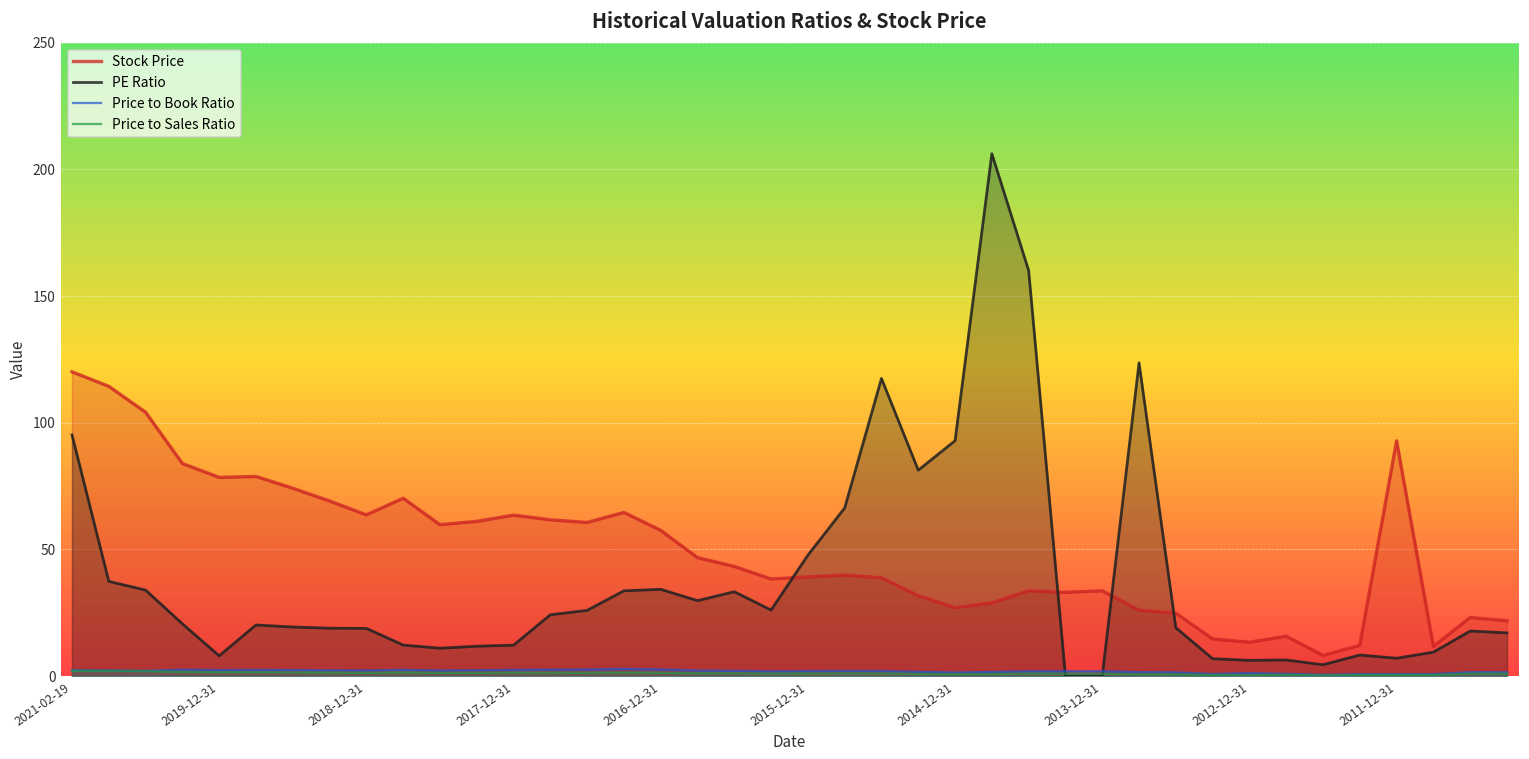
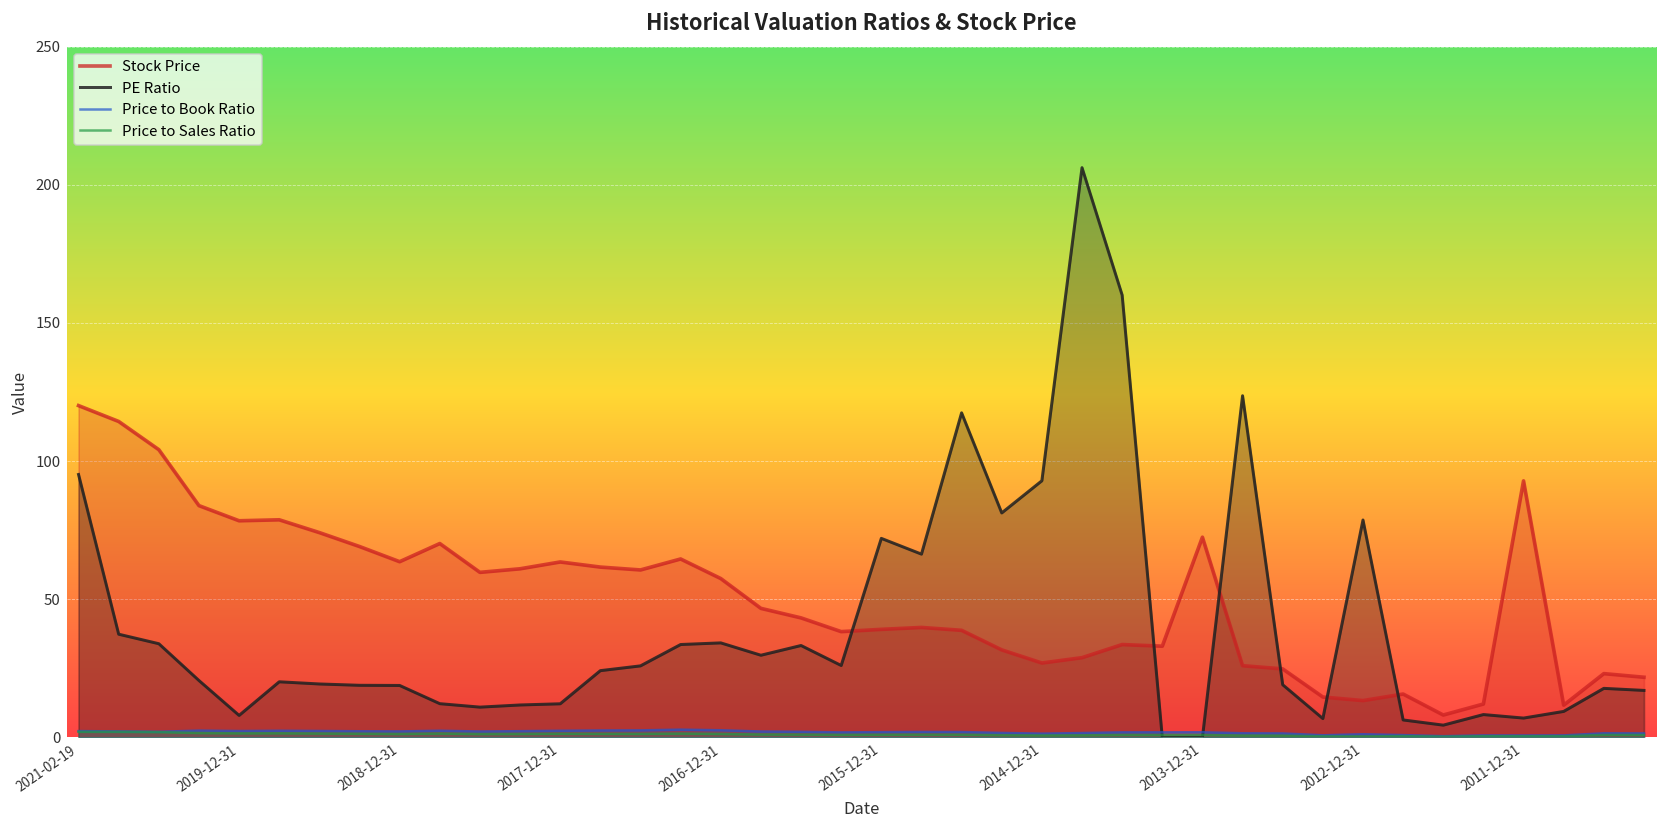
  {
    "Stock Price": {
      "2021-02-19": 120,
      "2019-12-31": 78,
      "2018-12-31": 64,
      "2017-12-31": 64,
      "2016-12-31": 58,
      "2015-12-31": 39,
      "2014-12-31": 27,
-     "2013-12-31": 34,
+     "2013-12-31": 72,
      "2012-12-31": 13,
      "2011-12-31": 93
    },
    "PE Ratio": {
      "2021-02-19": 95,
      "2019-12-31": 8,
      "2018-12-31": 19,
      "2017-12-31": 12,
      "2016-12-31": 34,
-     "2015-12-31": 48,
+     "2015-12-31": 72,
      "2014-12-31": 93,
-     "2012-12-31": 6,
+     "2012-12-31": 79,
      "2011-12-31": 7
    },
    "Price to Book Ratio": {
      "2016-12-31": 3
    },
    "Price to Sales Ratio": {
      "2016-12-31": 1
    }
  }
